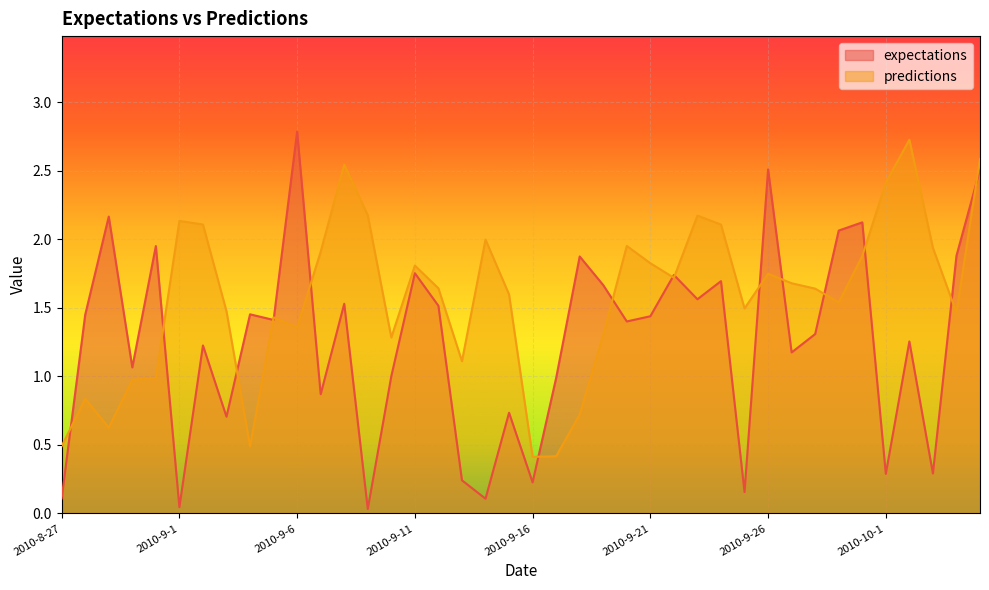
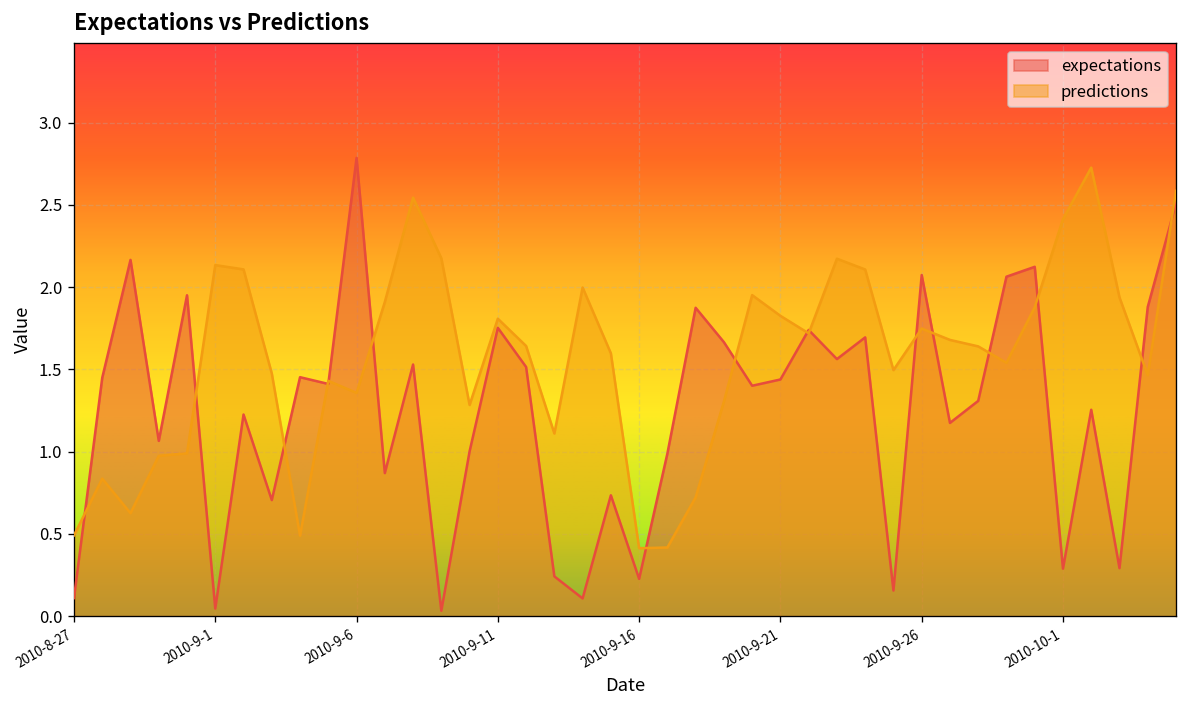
  {
    "expectations": {
      "2010-8-27": 0.11,
      "2010-9-1": 0.05,
      "2010-9-6": 2.79,
      "2010-9-11": 1.75,
      "2010-9-16": 0.23,
      "2010-9-21": 1.44,
-     "2010-9-26": 2.51,
+     "2010-9-26": 2.07,
      "2010-10-1": 0.29
    },
    "predictions": {
      "2010-8-27": 0.49,
      "2010-9-1": 2.13,
      "2010-9-6": 1.36,
      "2010-9-11": 1.81,
      "2010-9-16": 0.41,
      "2010-9-21": 1.83,
      "2010-9-26": 1.75,
      "2010-10-1": 2.41
    }
  }
